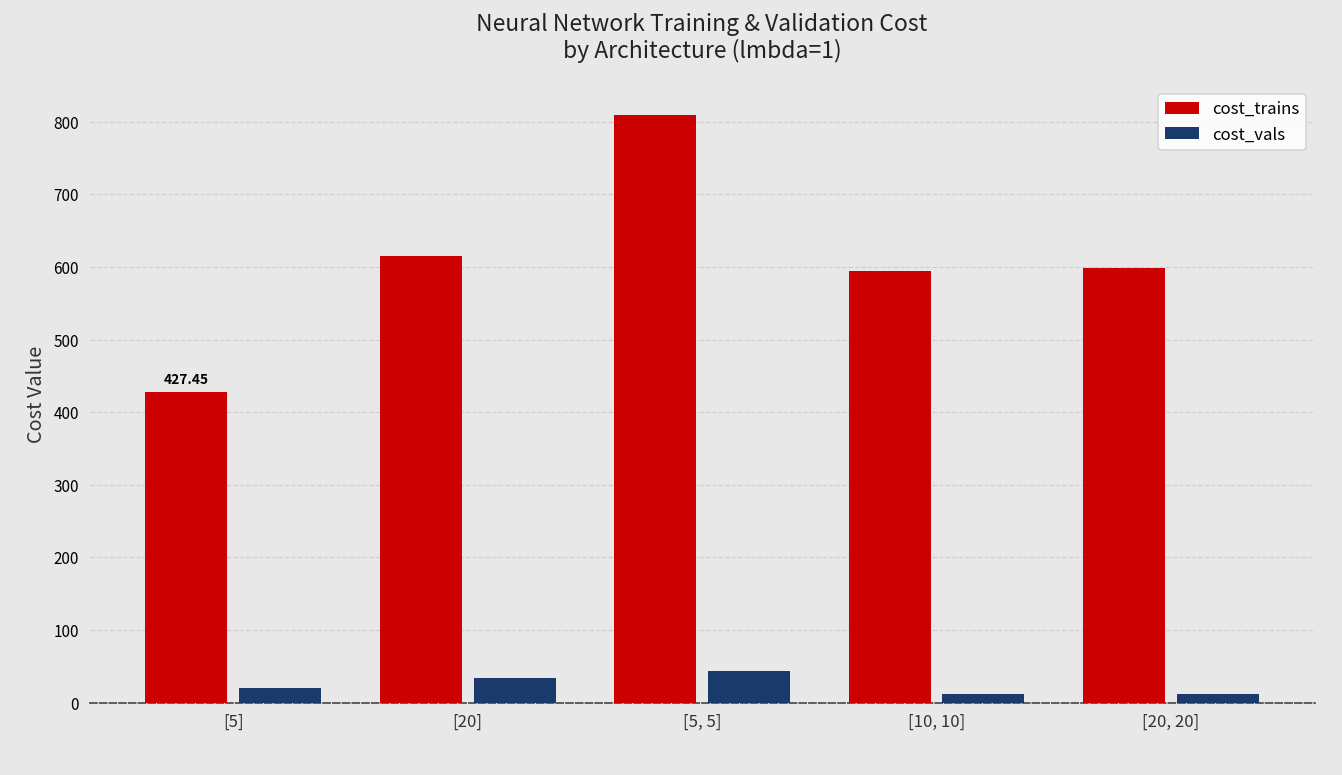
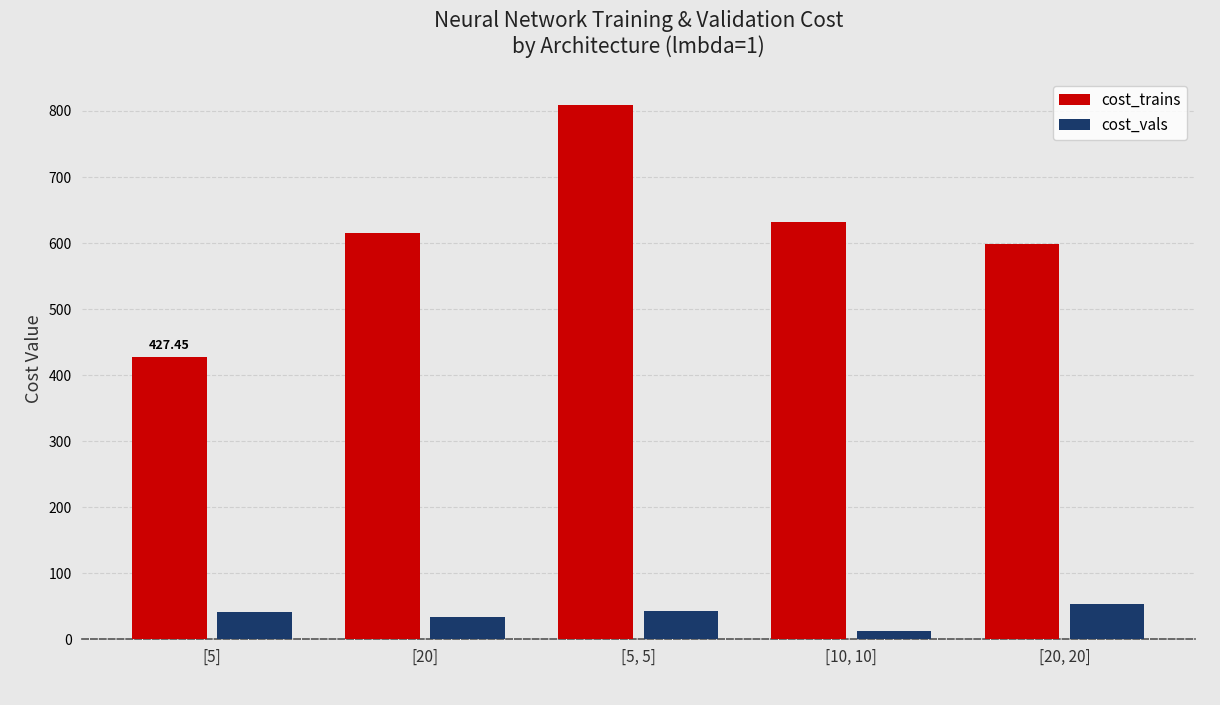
  {
    "cost_trains": {
      "[20]": 610,
      "[5, 5]": 810,
-     "[10, 10]": 590,
+     "[10, 10]": 630,
      "[20, 20]": 600
    },
    "cost_vals": {
-     "[5]": 20,
+     "[5]": 40,
      "[20]": 30,
      "[5, 5]": 40,
      "[10, 10]": 10,
-     "[20, 20]": 10
+     "[20, 20]": 50
    }
  }
